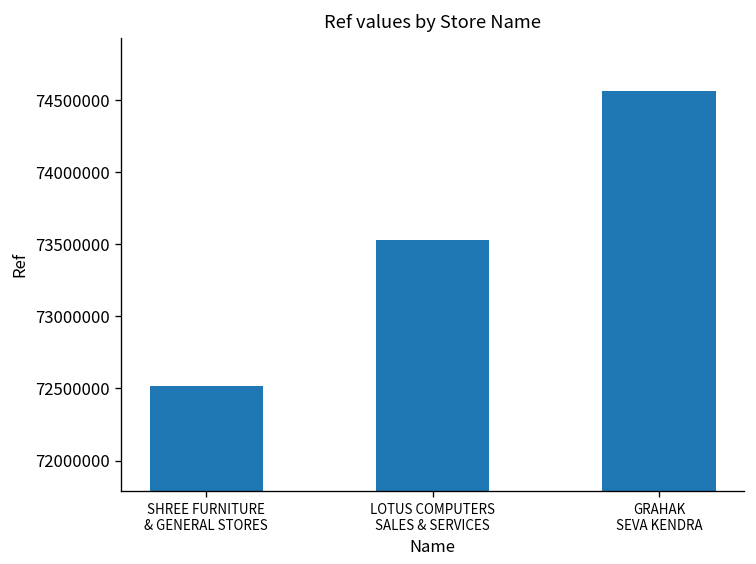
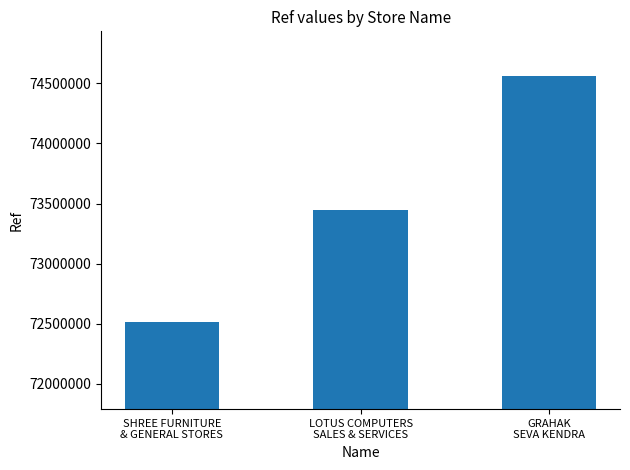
  {
    "SHREE FURNITURE & GENERAL STORES": 72510000,
-   "LOTUS COMPUTERS SALES & SERVICES": 73530000,
+   "LOTUS COMPUTERS SALES & SERVICES": 73450000,
    "GRAHAK SEVA KENDRA": 74560000
  }
